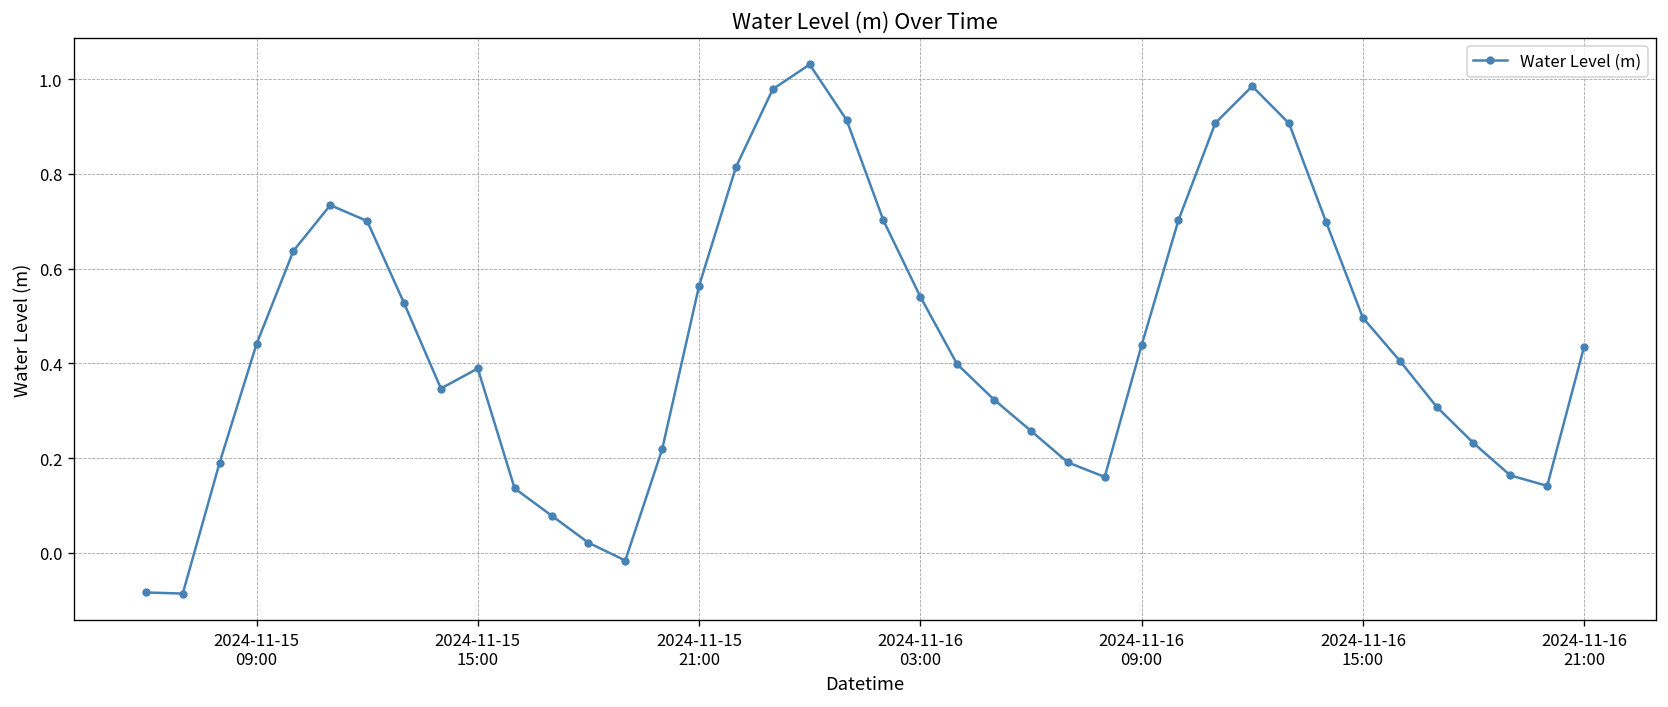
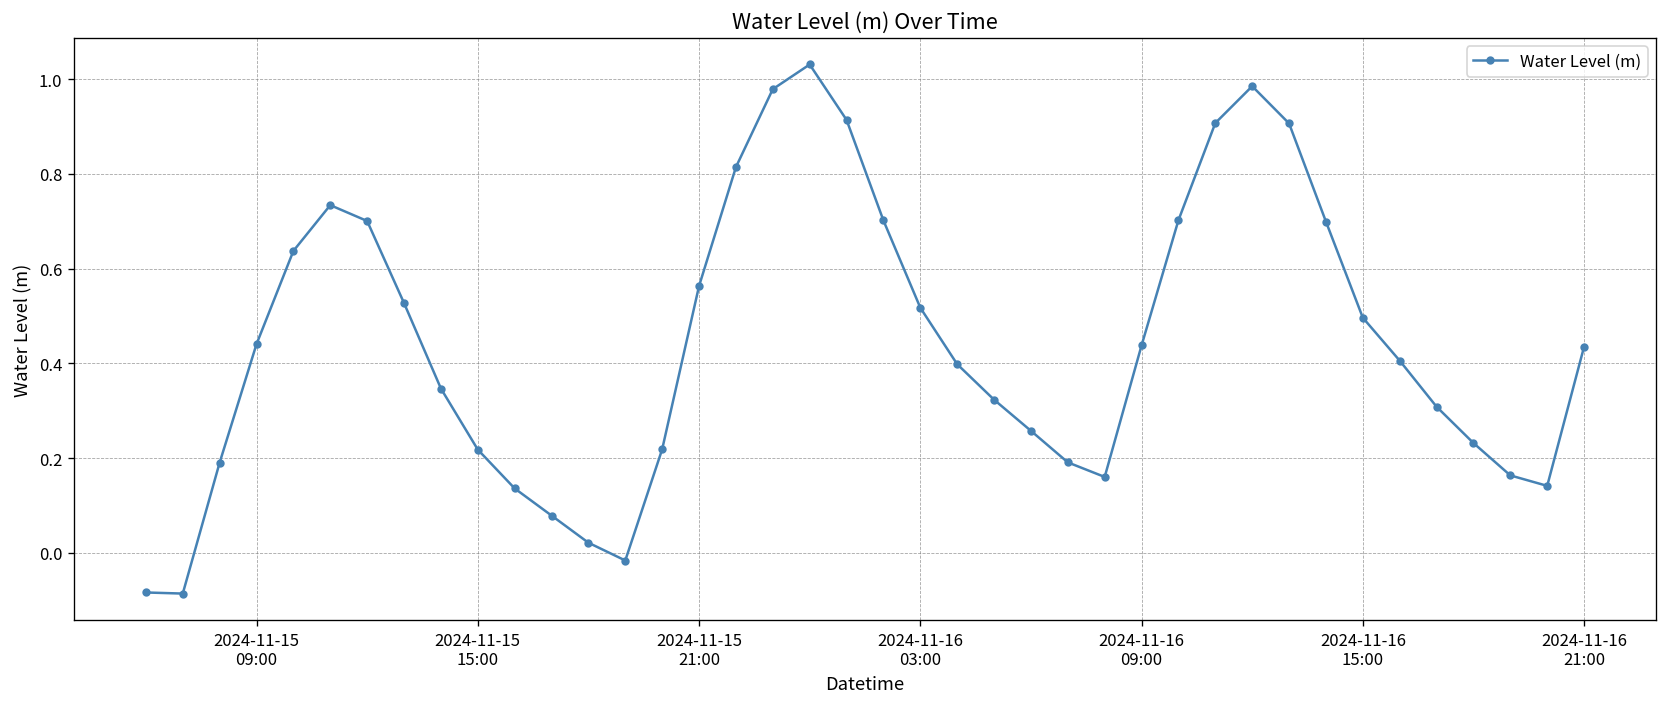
  {
    "2024-11-15 09:00": 0.44,
-   "2024-11-15 15:00": 0.39,
+   "2024-11-15 15:00": 0.22,
    "2024-11-15 21:00": 0.56,
-   "2024-11-16 03:00": 0.54,
+   "2024-11-16 03:00": 0.52,
    "2024-11-16 09:00": 0.44,
    "2024-11-16 15:00": 0.50,
    "2024-11-16 21:00": 0.44
  }
